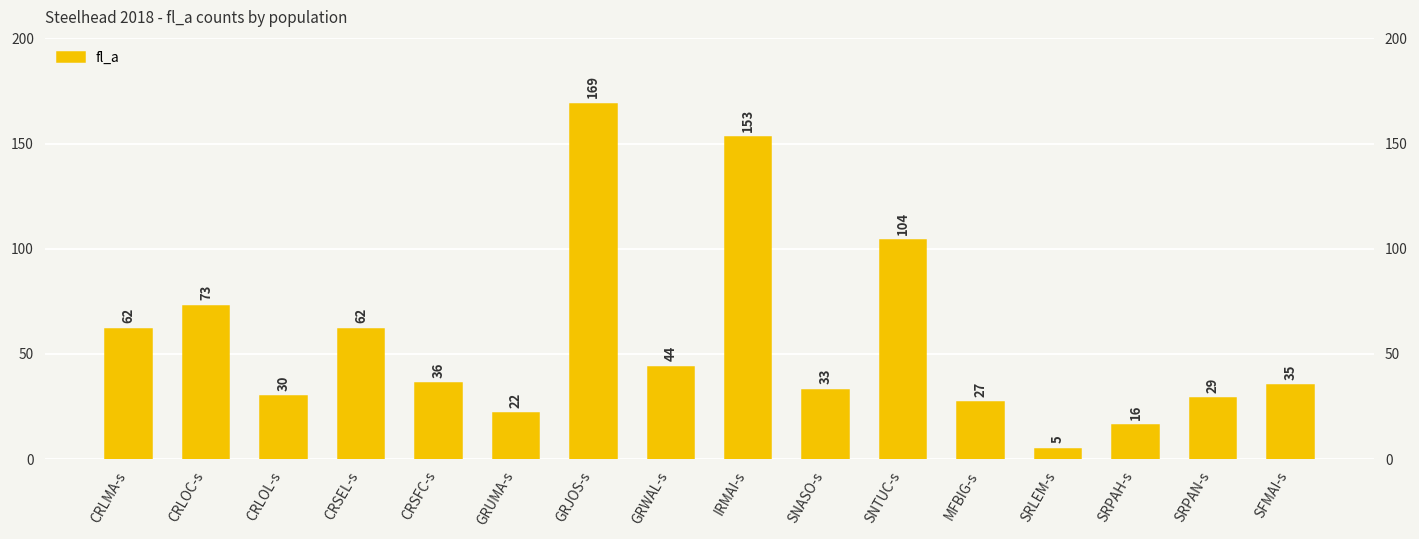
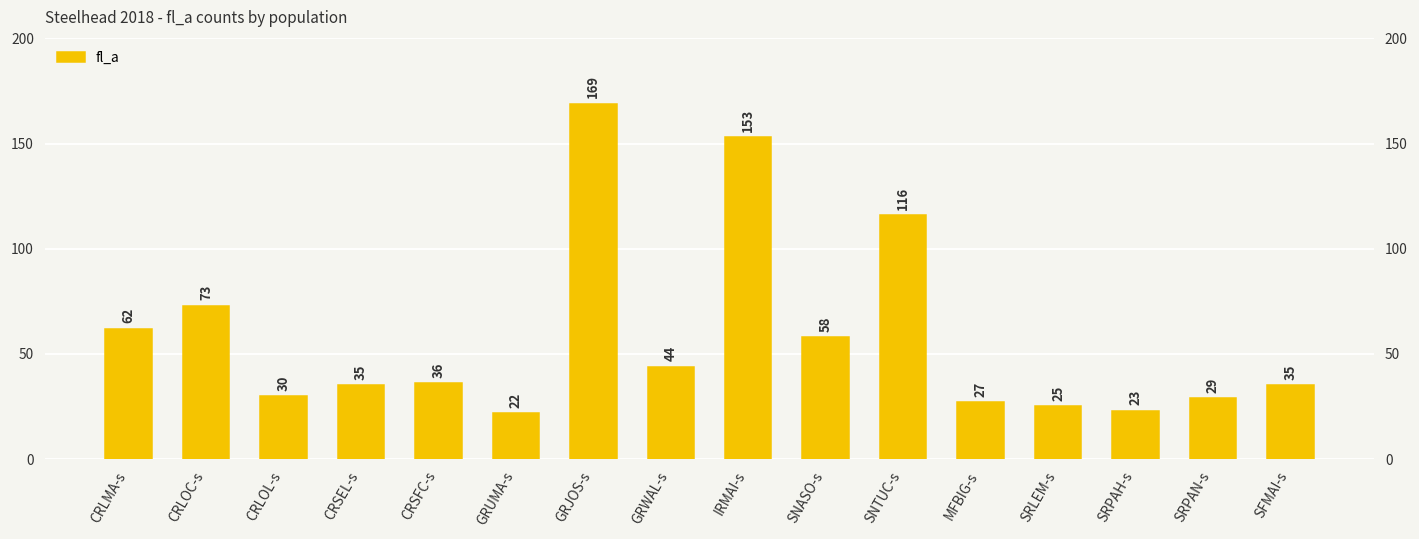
  {
    "CRLMA-s": 62,
    "CRLOC-s": 73,
    "CRLOL-s": 30,
-   "CRSEL-s": 62,
+   "CRSEL-s": 35,
    "CRSFC-s": 36,
    "GRUMA-s": 22,
    "GRJOS-s": 169,
    "GRWAL-s": 44,
    "IRMAI-s": 153,
-   "SNASO-s": 33,
-   "SNTUC-s": 104,
+   "SNASO-s": 58,
+   "SNTUC-s": 116,
    "MFBIG-s": 27,
-   "SRLEM-s": 5,
-   "SRPAH-s": 16,
+   "SRLEM-s": 25,
+   "SRPAH-s": 23,
    "SRPAN-s": 29,
    "SFMAI-s": 35
  }
